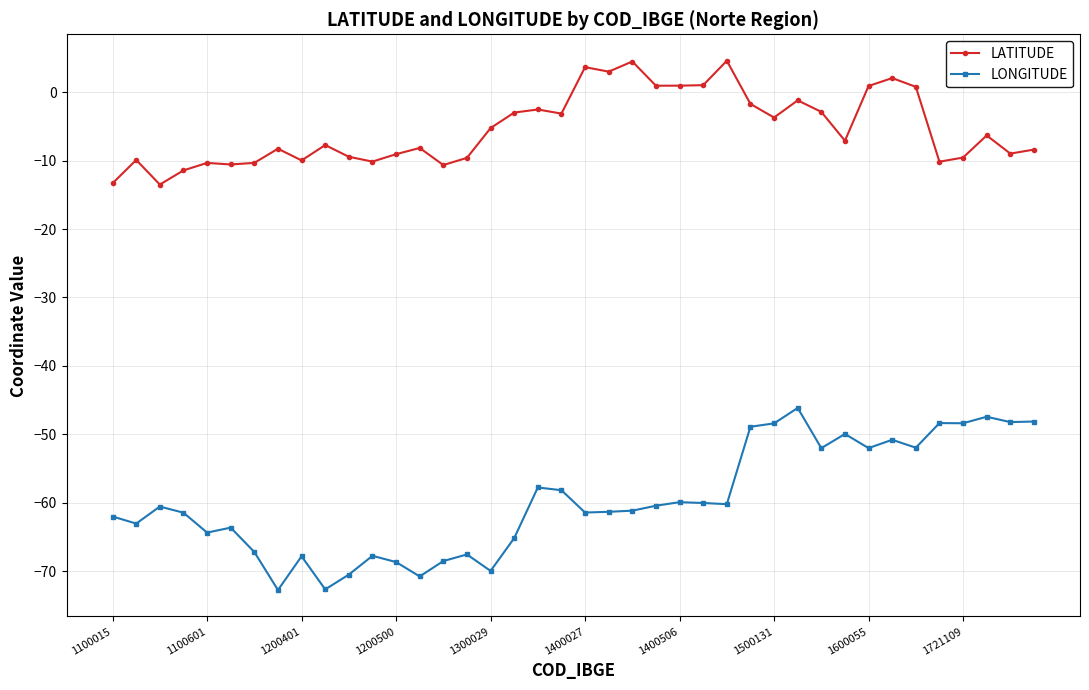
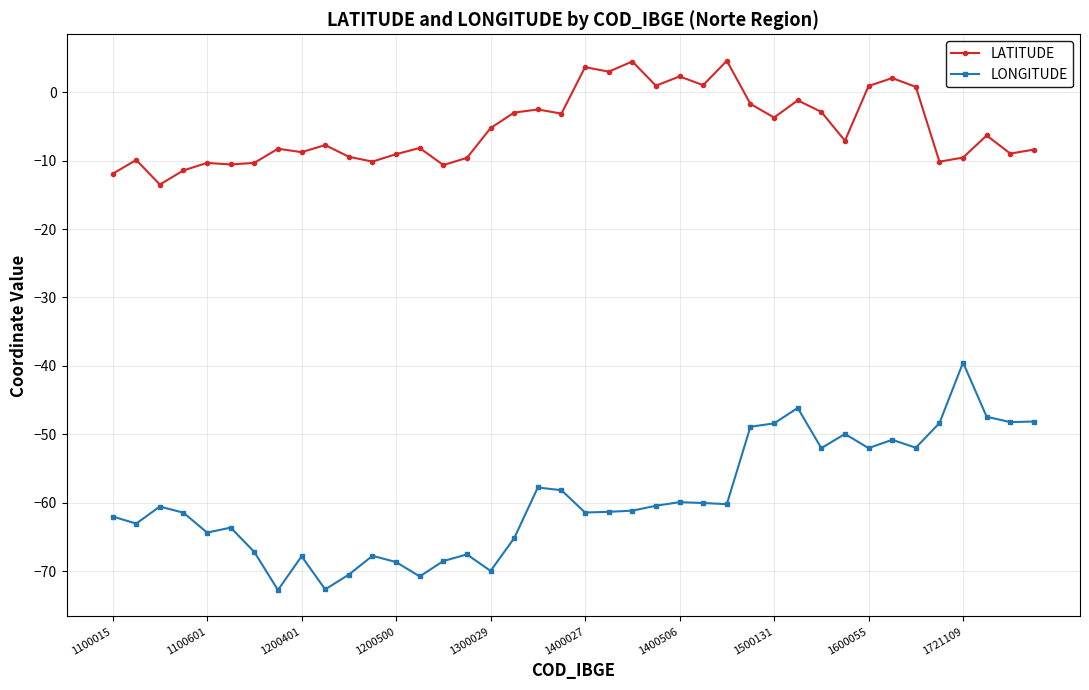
  {
    "LATITUDE": {
-     "1100015": -13,
+     "1100015": -12,
      "1100601": -10,
-     "1200401": -10,
+     "1200401": -9,
      "1200500": -9,
      "1300029": -5,
      "1400027": 4,
-     "1400506": 1,
+     "1400506": 2,
      "1500131": -4,
      "1600055": 1,
      "1721109": -10
    },
    "LONGITUDE": {
      "1100015": -62,
      "1100601": -64,
      "1200401": -68,
      "1200500": -69,
      "1300029": -70,
      "1400027": -61,
      "1400506": -60,
      "1500131": -48,
      "1600055": -52,
-     "1721109": -48
+     "1721109": -40
    }
  }
